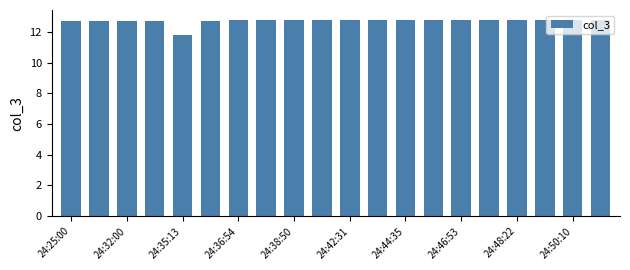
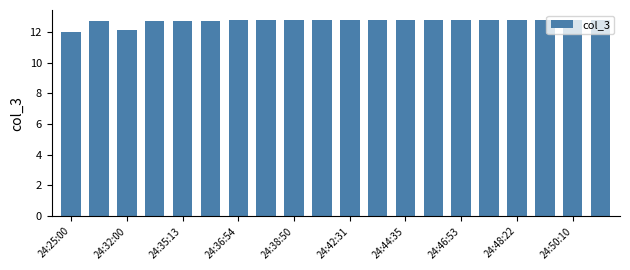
  {
-   "24:25:00": 12.7,
-   "24:32:00": 12.7,
-   "24:35:13": 11.8,
+   "24:25:00": 12.0,
+   "24:32:00": 12.1,
+   "24:35:13": 12.7,
    "24:36:54": 12.8,
    "24:38:50": 12.8,
    "24:42:31": 12.8,
    "24:44:35": 12.8,
    "24:46:53": 12.8,
    "24:48:22": 12.8
  }
